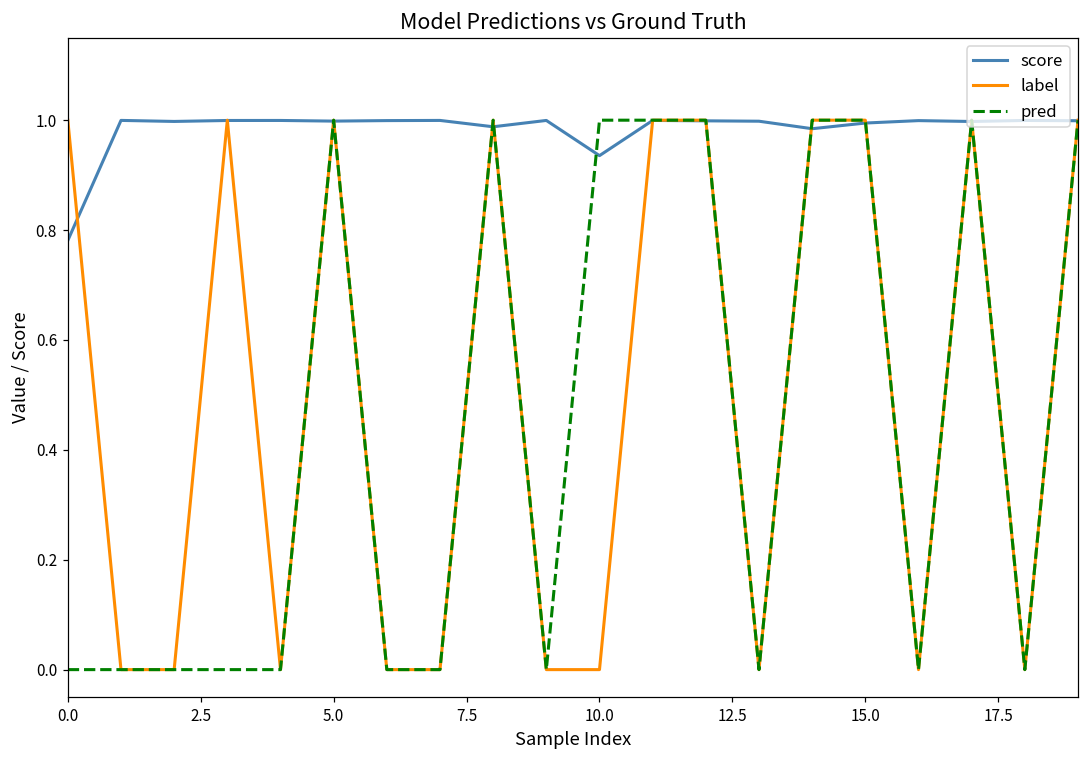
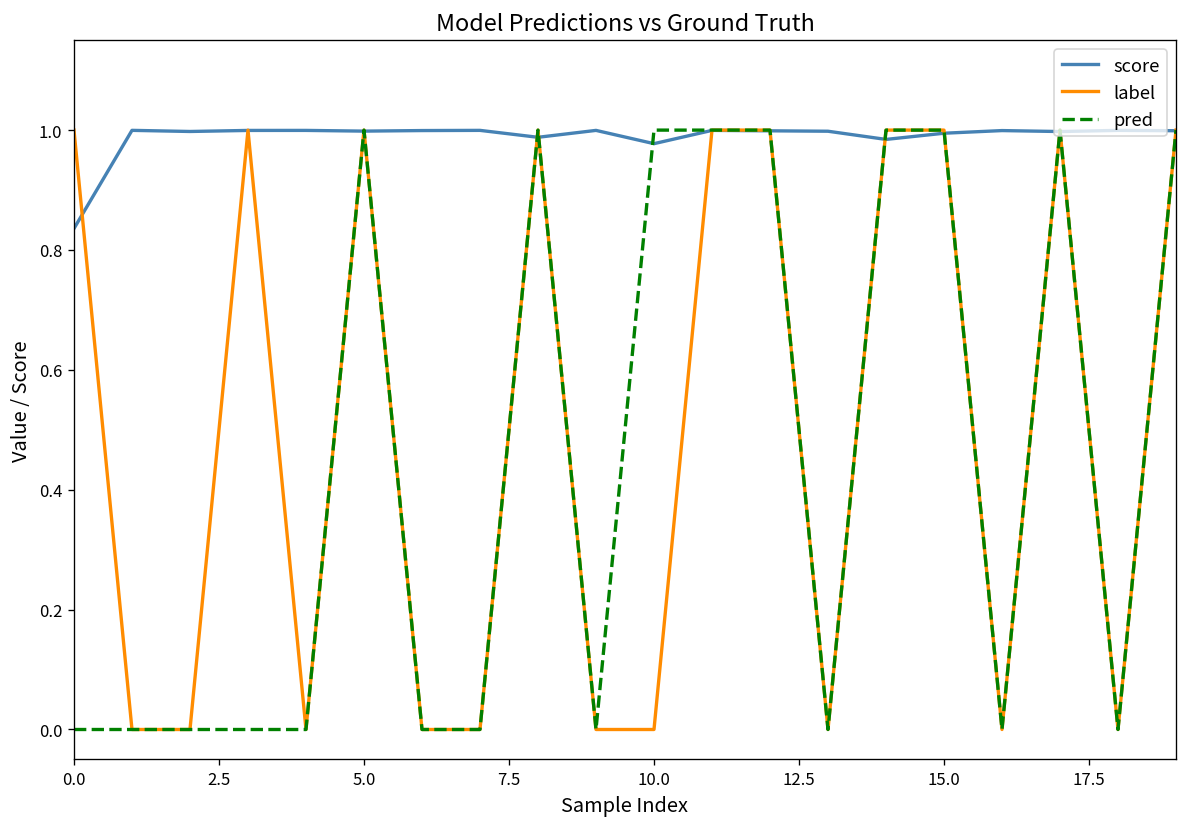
  {
    "score": {
-     "0.0": 0.78,
-     "10.0": 0.94,
+     "0.0": 0.84,
+     "10.0": 0.98,
      "15.0": 0.99
    },
    "label": {
      "0.0": 1.00,
      "10.0": 0.00
    },
    "pred": {
      "0.0": 0.00,
      "10.0": 1.00
    }
  }
